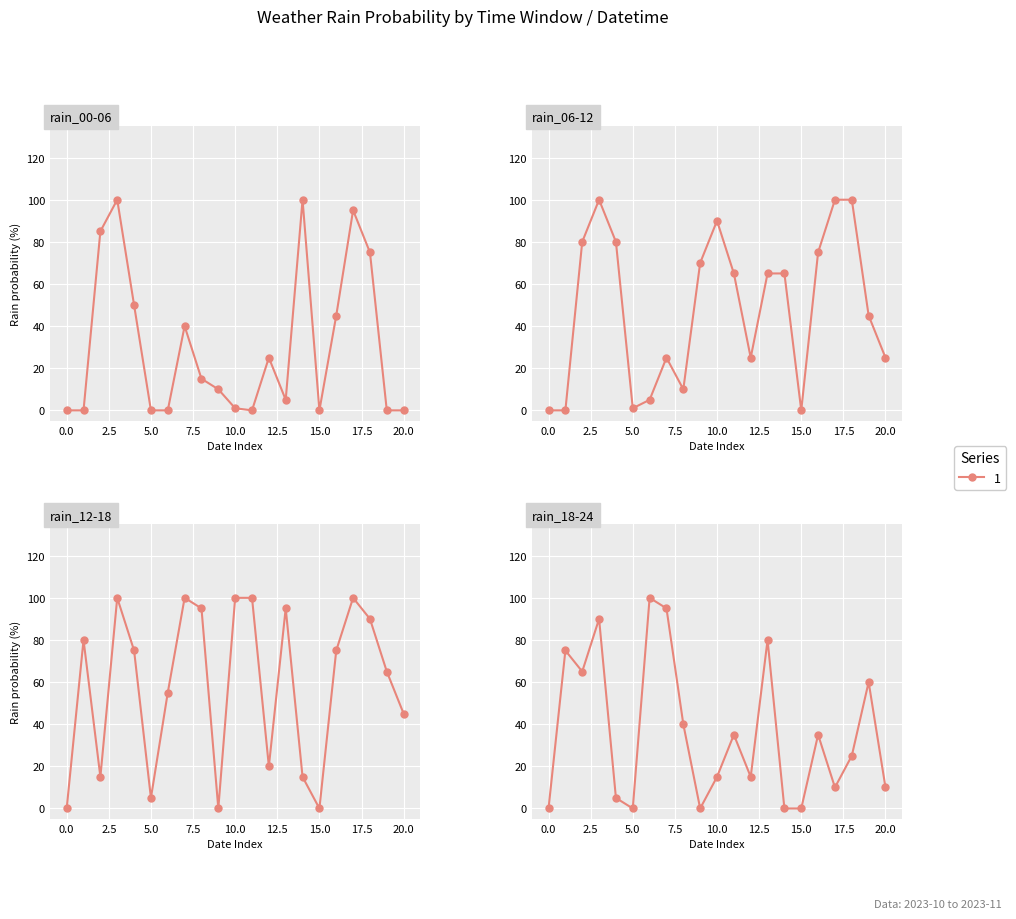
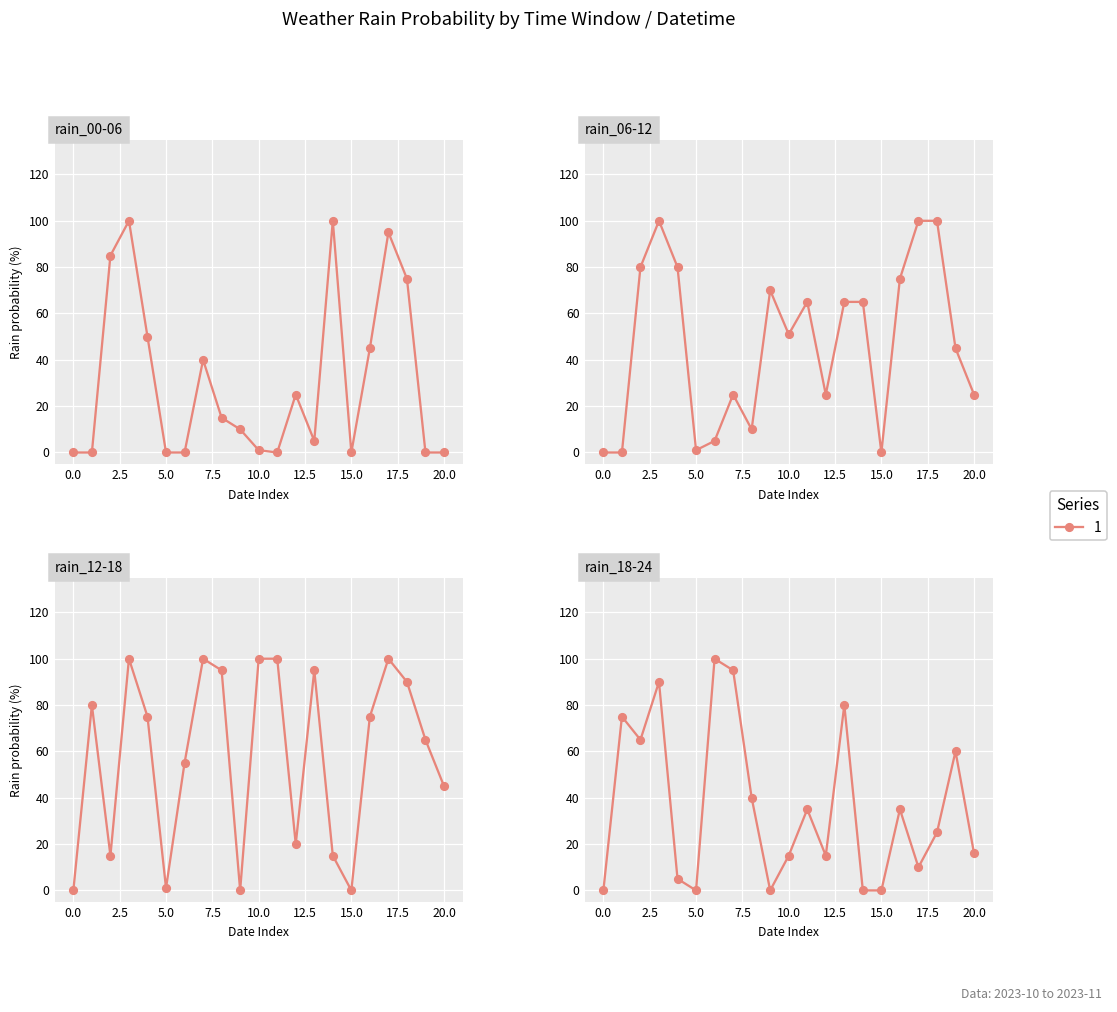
  {
    "rain_00-06": {
      "0.0": 0,
      "5.0": 0,
      "10.0": 1,
      "15.0": 0,
      "20.0": 0
    },
    "rain_06-12": {
      "0.0": 0,
      "5.0": 1,
-     "10.0": 90,
+     "10.0": 51,
      "15.0": 0,
      "20.0": 25
    },
    "rain_12-18": {
      "0.0": 0,
-     "5.0": 5,
+     "5.0": 1,
      "10.0": 100,
      "15.0": 0,
      "20.0": 45
    },
    "rain_18-24": {
      "0.0": 0,
      "5.0": 0,
      "10.0": 15,
      "15.0": 0,
-     "20.0": 10
+     "20.0": 16
    }
  }
